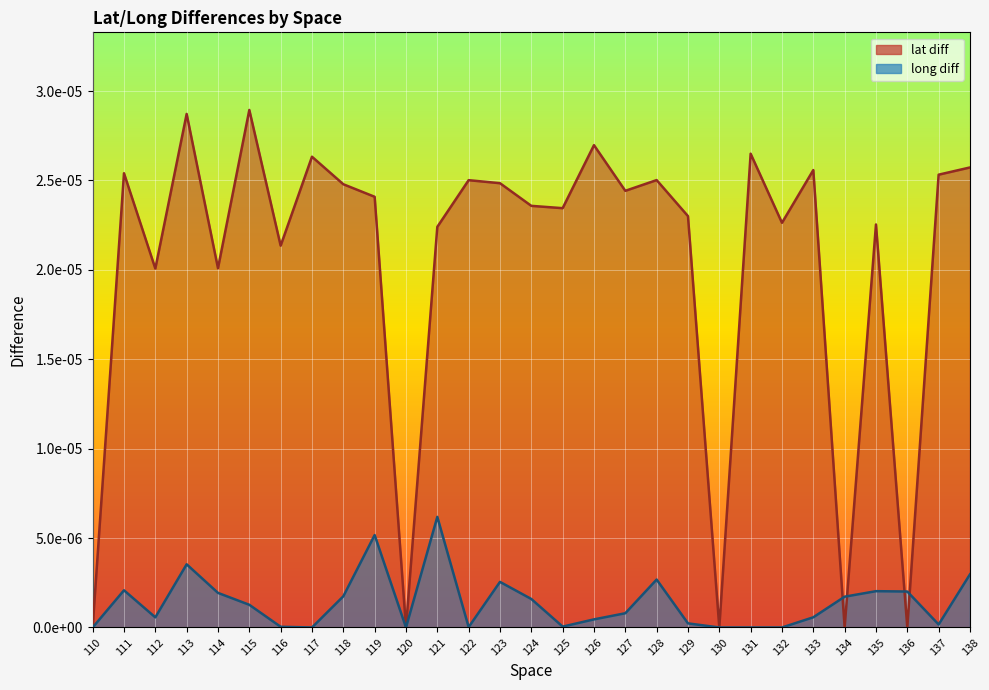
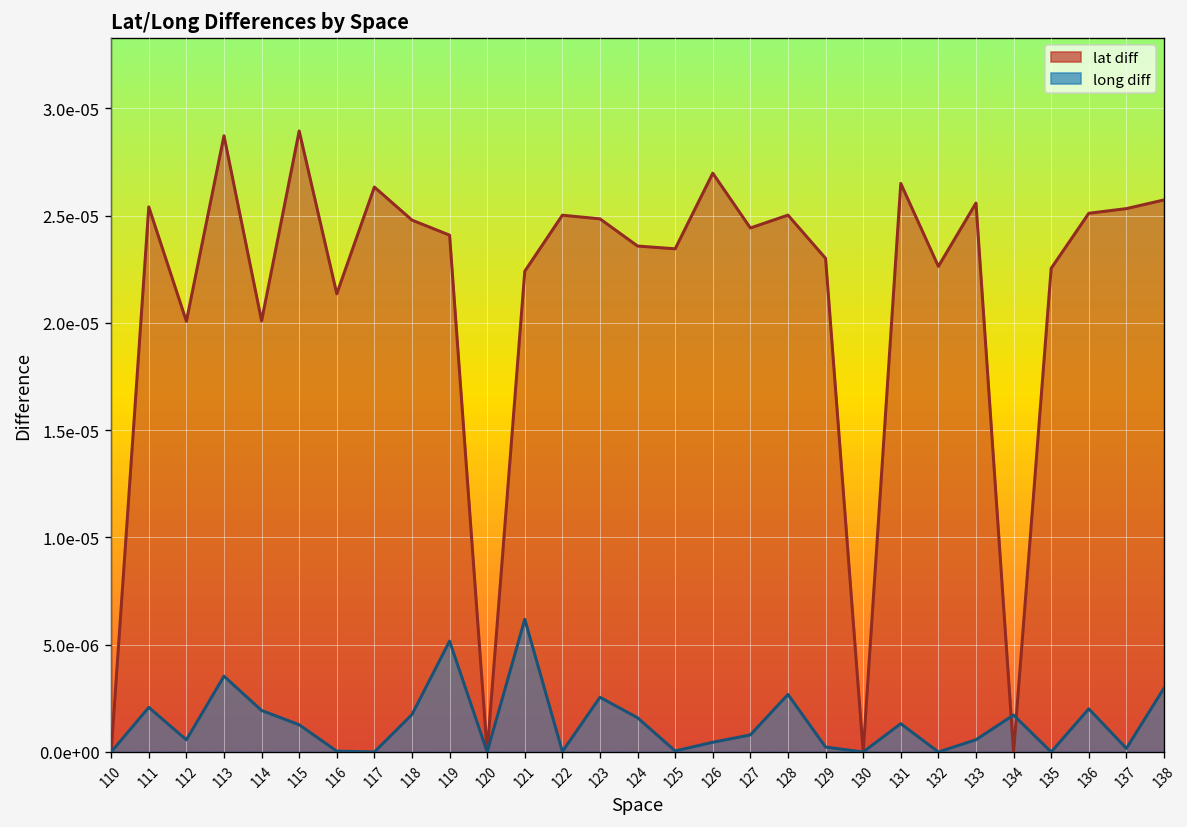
  {
    "lat diff": {
      "111": 0.0000254,
      "112": 0.00002,
      "113": 0.0000287,
      "114": 0.00002,
      "115": 0.0000289,
      "116": 0.0000214,
      "117": 0.0000263,
      "118": 0.0000248,
      "119": 0.0000241,
      "121": 0.0000224,
      "122": 0.0000250,
      "123": 0.0000248,
      "124": 0.0000236,
      "125": 0.0000235,
      "126": 0.0000270,
      "127": 0.0000244,
      "128": 0.0000250,
      "129": 0.0000230,
      "131": 0.0000265,
      "132": 0.0000226,
      "133": 0.0000256,
      "134": 0.00000,
      "135": 0.0000225,
-     "136": 0.00000,
+     "136": 0.00003,
      "137": 0.0000253,
      "138": 0.0000257
    },
    "long diff": {
      "111": 0.000002,
      "112": 0.0000006,
      "113": 0.0000035,
      "114": 0.000002,
      "115": 0.0000013,
      "116": 0.000000,
      "117": 0.000000,
      "118": 0.0000017,
      "119": 0.0000052,
      "121": 0.0000062,
      "122": 0.000000,
      "123": 0.0000026,
      "124": 0.0000016,
      "125": 0.000000,
      "126": 0.0000005,
      "127": 0.0000008,
      "128": 0.0000027,
      "129": 0.0000002,
-     "131": 0.000000,
+     "131": 0.000001,
      "132": 0.000000,
      "133": 0.0000006,
      "134": 0.0000017,
-     "135": 0.000002,
+     "135": 0.000000,
      "136": 0.000002,
      "137": 0.0000002,
      "138": 0.000003
    }
  }
